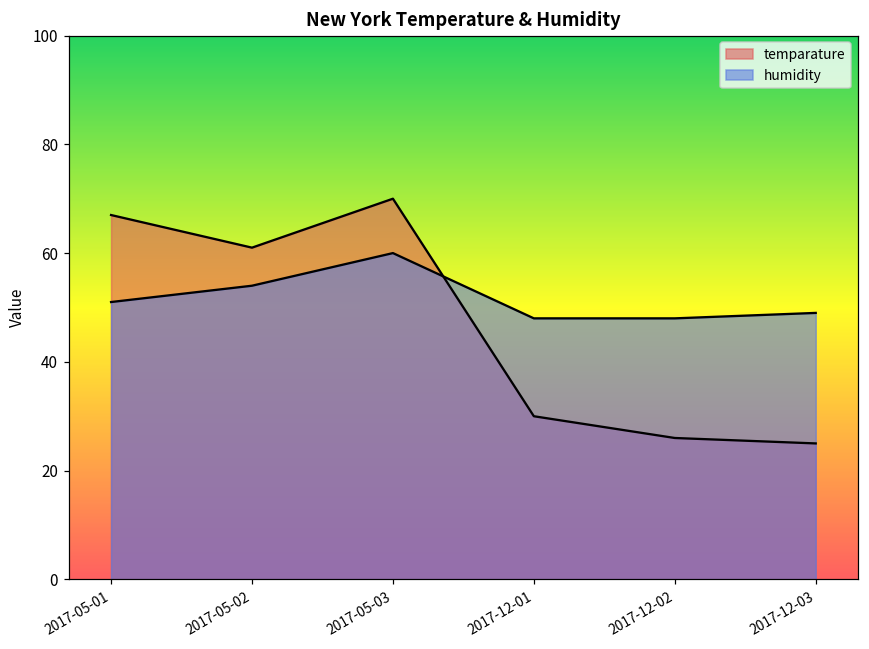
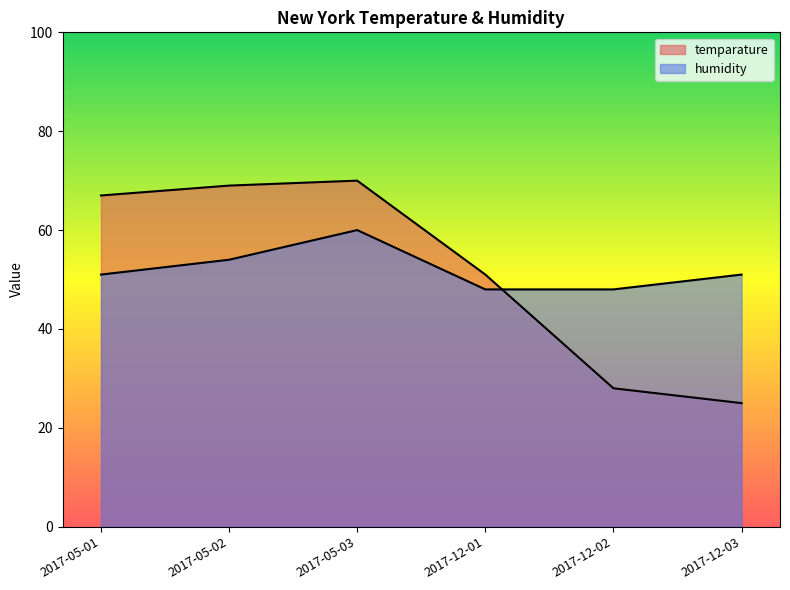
  {
    "temparature": {
      "2017-05-01": 67,
-     "2017-05-02": 61,
+     "2017-05-02": 69,
      "2017-05-03": 70,
-     "2017-12-01": 30,
-     "2017-12-02": 26,
+     "2017-12-01": 51,
+     "2017-12-02": 28,
      "2017-12-03": 25
    },
    "humidity": {
      "2017-05-01": 51,
      "2017-05-02": 54,
      "2017-05-03": 60,
      "2017-12-01": 48,
      "2017-12-02": 48,
-     "2017-12-03": 49
+     "2017-12-03": 51
    }
  }
